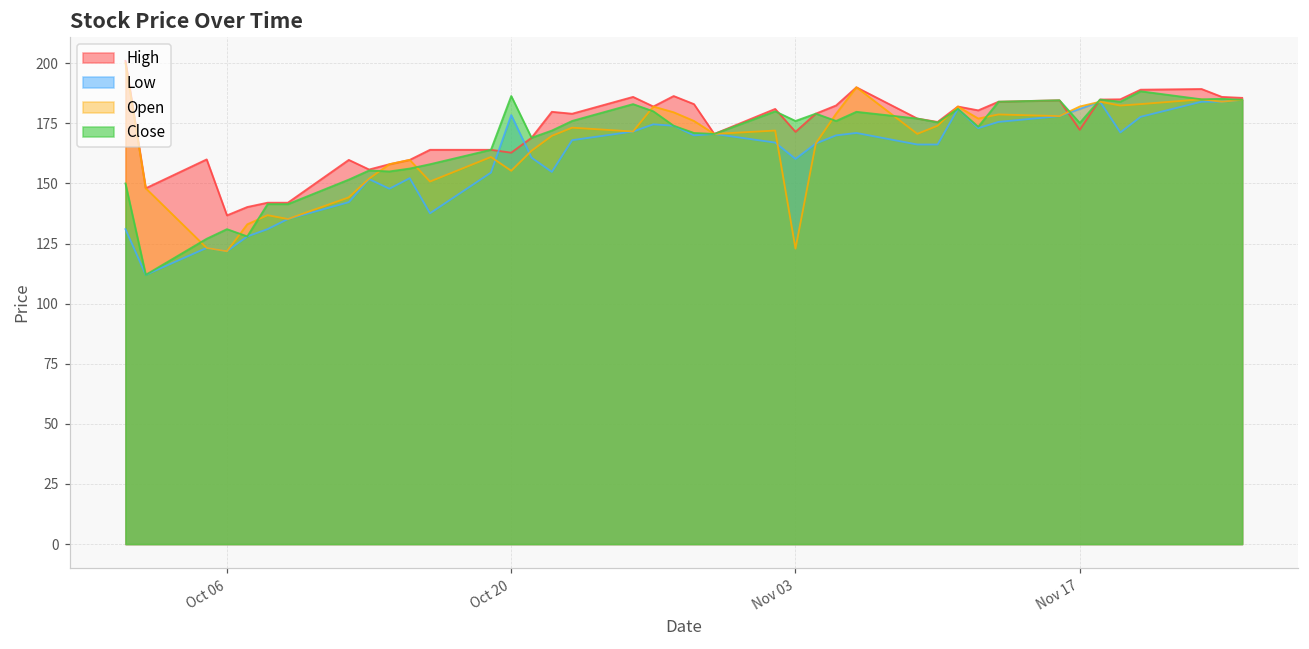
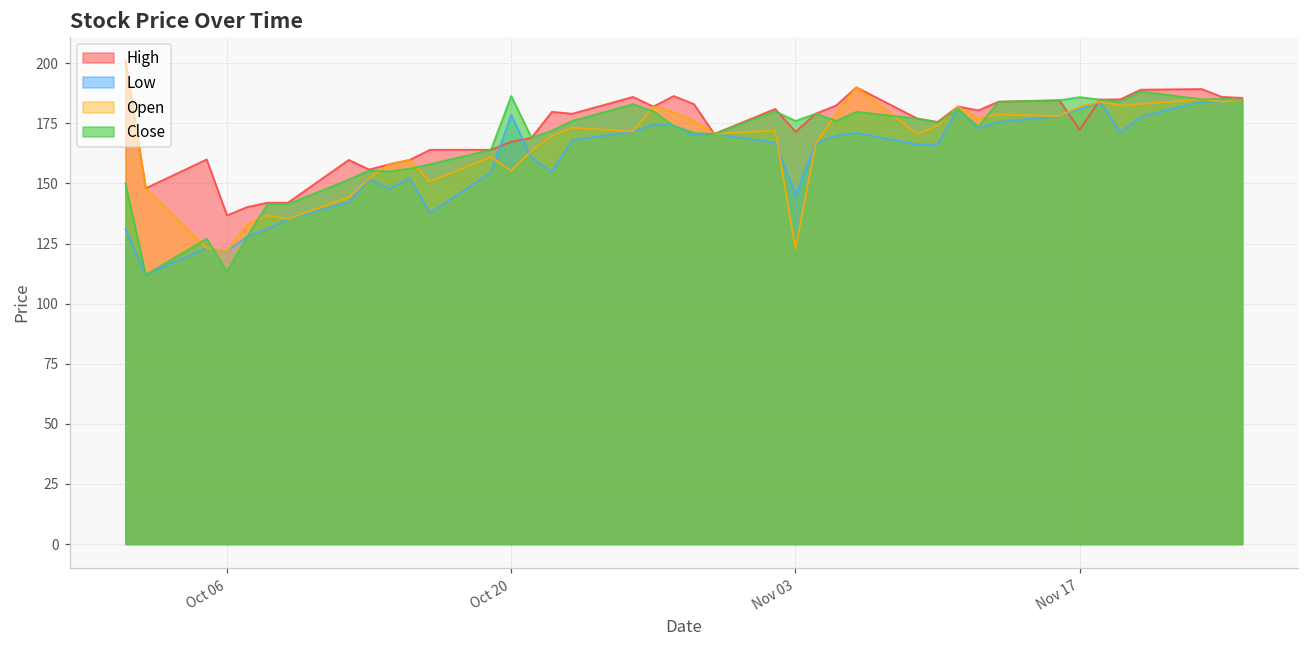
  {
    "High": {
      "Oct 06": 137,
-     "Oct 20": 163,
+     "Oct 20": 167,
      "Nov 03": 171,
      "Nov 17": 172
    },
    "Low": {
      "Oct 20": 178,
-     "Nov 03": 160
+     "Nov 03": 145
    },
    "Open": {
      "Oct 20": 155,
      "Nov 03": 123
    },
    "Close": {
-     "Oct 06": 131,
+     "Oct 06": 113,
      "Oct 20": 186,
      "Nov 03": 176,
-     "Nov 17": 175
+     "Nov 17": 186
    }
  }
